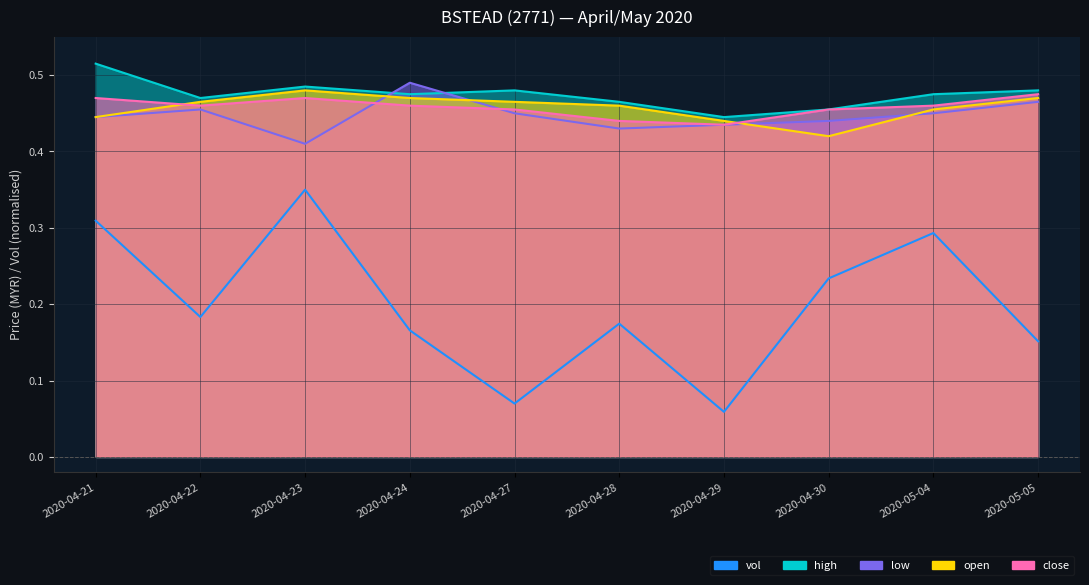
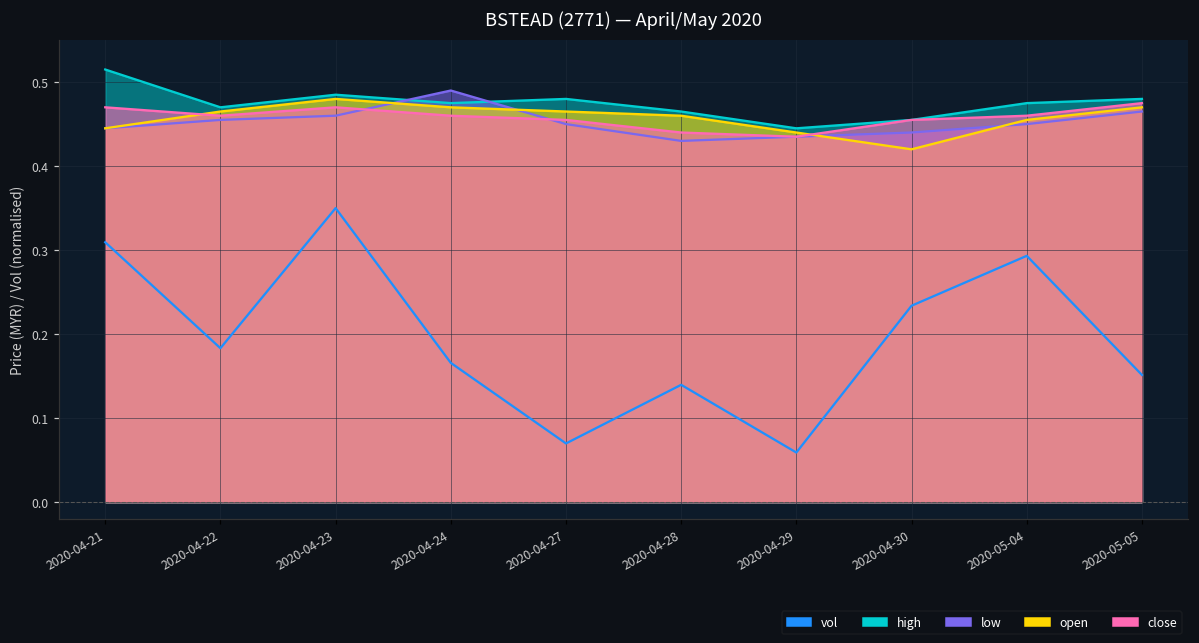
  {
    "vol": {
      "2020-04-21": 0.31,
      "2020-04-22": 0.18,
      "2020-04-23": 0.35,
      "2020-04-24": 0.17,
      "2020-04-27": 0.07,
-     "2020-04-28": 0.17,
+     "2020-04-28": 0.14,
      "2020-04-29": 0.06,
      "2020-04-30": 0.23,
      "2020-05-04": 0.29,
      "2020-05-05": 0.15
    },
    "high": {
      "2020-04-21": 0.52,
      "2020-04-22": 0.47,
      "2020-04-23": 0.49,
      "2020-04-24": 0.48,
      "2020-04-27": 0.48,
      "2020-04-28": 0.47,
      "2020-04-29": 0.45,
      "2020-05-04": 0.48,
      "2020-05-05": 0.48
    },
    "low": {
      "2020-04-22": 0.46,
-     "2020-04-23": 0.41,
+     "2020-04-23": 0.46,
      "2020-04-24": 0.49,
      "2020-04-27": 0.45,
      "2020-04-28": 0.43,
      "2020-04-30": 0.44,
      "2020-05-04": 0.45,
      "2020-05-05": 0.47
    },
    "open": {
      "2020-04-22": 0.47,
      "2020-04-23": 0.48,
      "2020-04-24": 0.47,
      "2020-04-27": 0.47,
      "2020-04-28": 0.46,
      "2020-04-29": 0.44,
      "2020-04-30": 0.42,
      "2020-05-04": 0.46,
      "2020-05-05": 0.47
    },
    "close": {
      "2020-04-21": 0.47,
      "2020-04-22": 0.46,
      "2020-04-23": 0.47,
      "2020-04-24": 0.46,
      "2020-04-27": 0.46,
      "2020-04-28": 0.44,
      "2020-05-04": 0.46,
      "2020-05-05": 0.48
    }
  }
